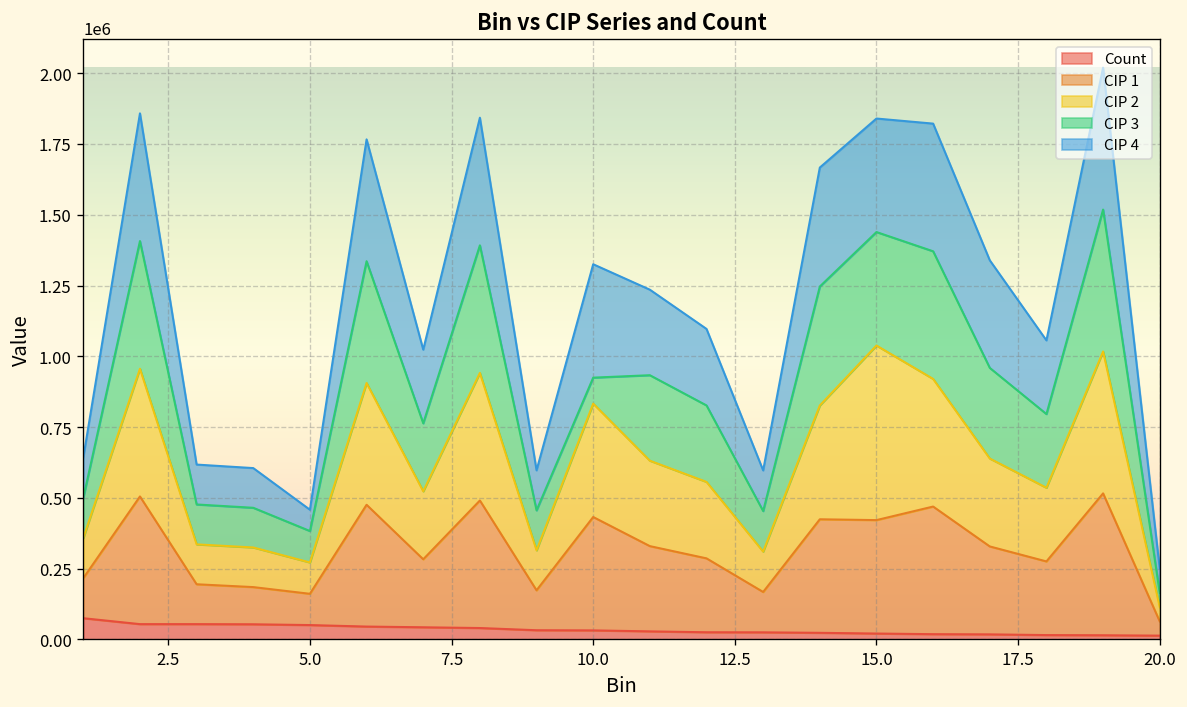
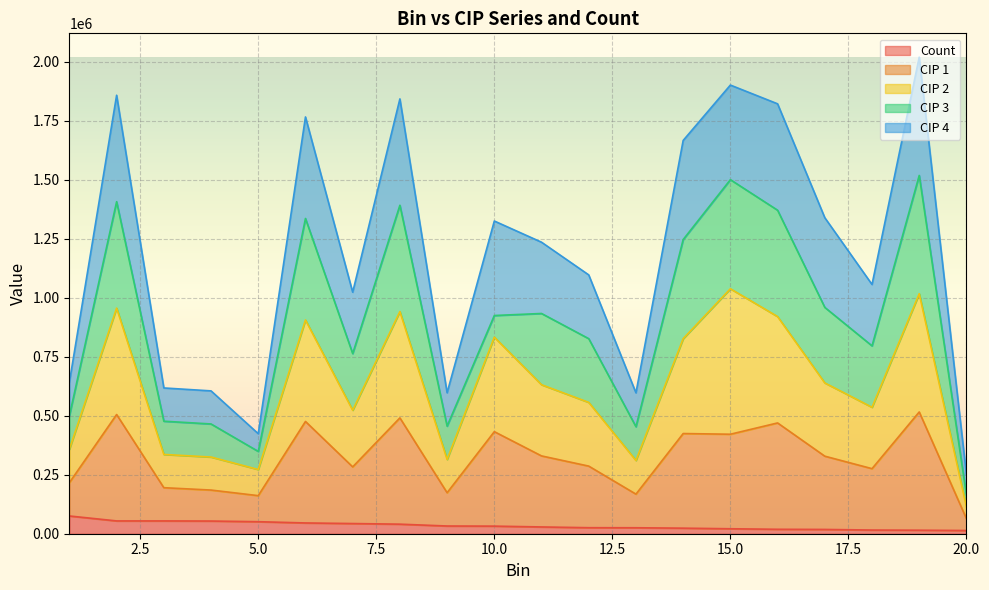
  {
    "CIP 2": {
      "5.0": 110000,
      "10.0": 400000,
      "15.0": 620000,
      "20.0": 50000
    },
    "CIP 3": {
-     "5.0": 110000,
+     "5.0": 80000,
      "10.0": 90000,
-     "15.0": 400000,
+     "15.0": 460000,
      "20.0": 50000
    },
    "CIP 4": {
      "5.0": 80000,
      "10.0": 400000,
      "15.0": 400000,
      "20.0": 90000
    }
  }
